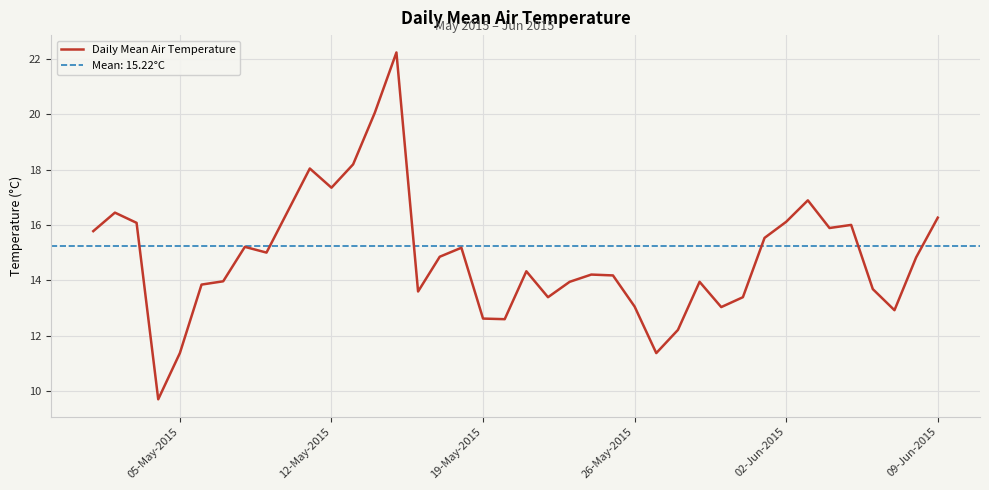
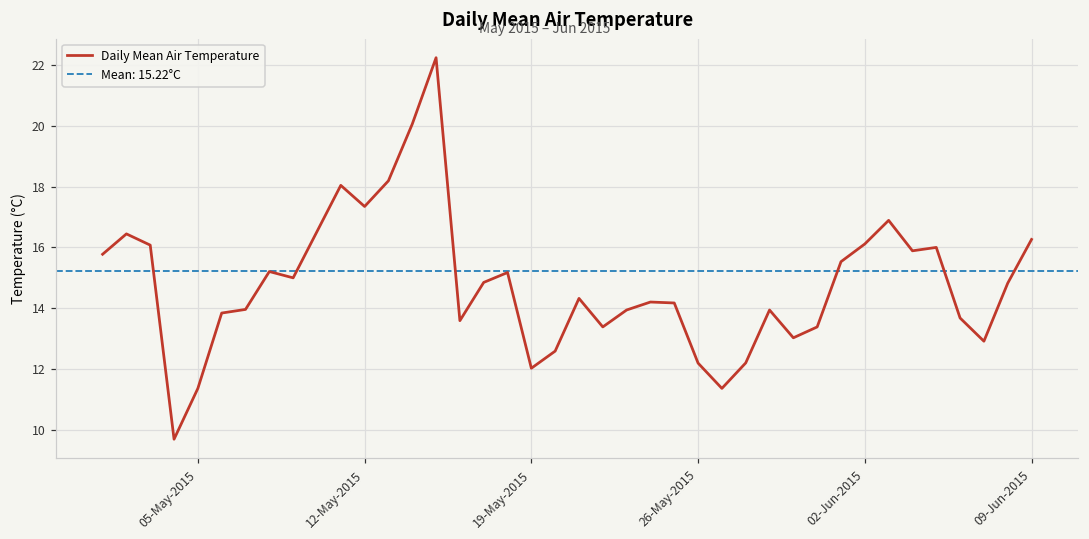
  {
    "05-May-2015": 11.4,
    "12-May-2015": 17.3,
-   "19-May-2015": 12.6,
-   "26-May-2015": 13.1,
+   "19-May-2015": 12.0,
+   "26-May-2015": 12.2,
    "02-Jun-2015": 16.1,
    "09-Jun-2015": 16.3
  }
